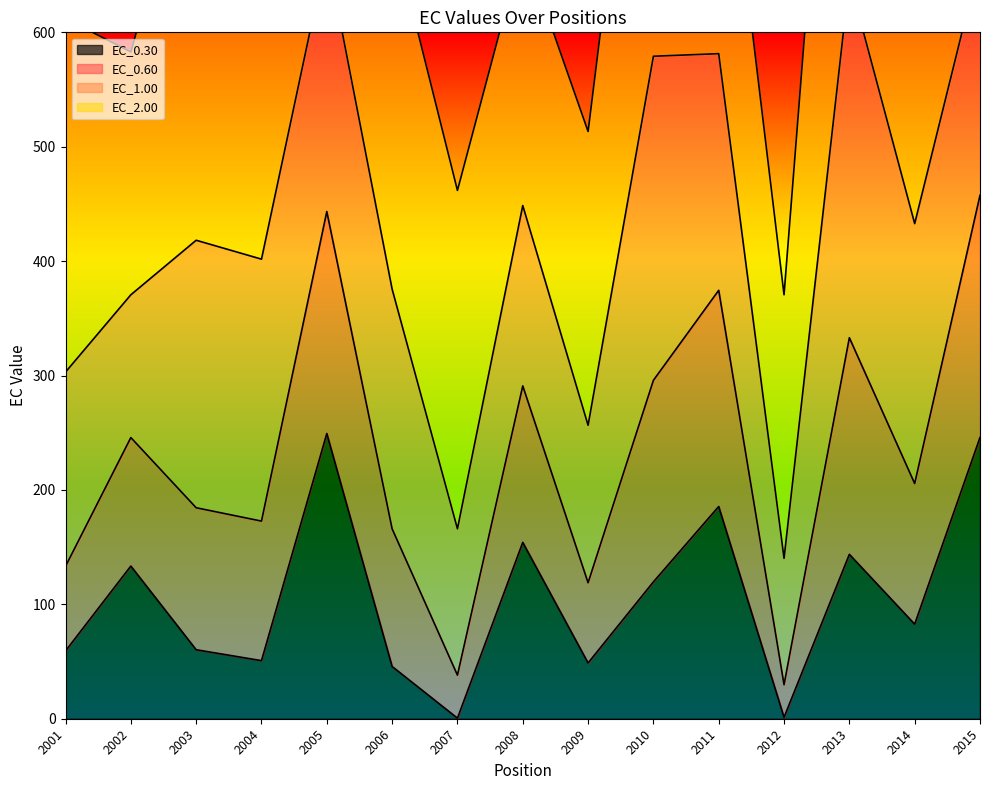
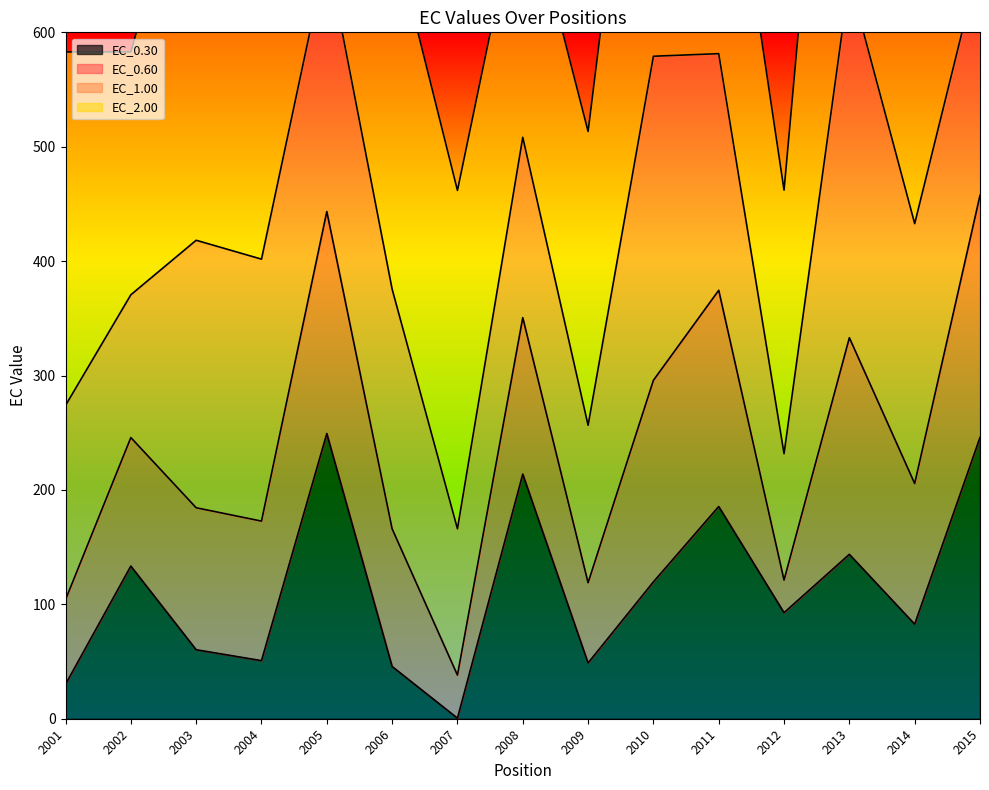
  {
    "EC_0.30": {
-     "2001": 59,
+     "2001": 30,
      "2002": 133,
      "2003": 60,
      "2004": 51,
      "2005": 249,
      "2006": 46,
      "2007": 0,
-     "2008": 154,
+     "2008": 214,
      "2009": 49,
      "2010": 120,
      "2011": 186,
-     "2012": 1,
+     "2012": 93,
      "2013": 144,
      "2014": 83,
      "2015": 246
    },
    "EC_2.00": {
      "2007": 296,
      "2009": 257,
      "2012": 230
    }
  }
